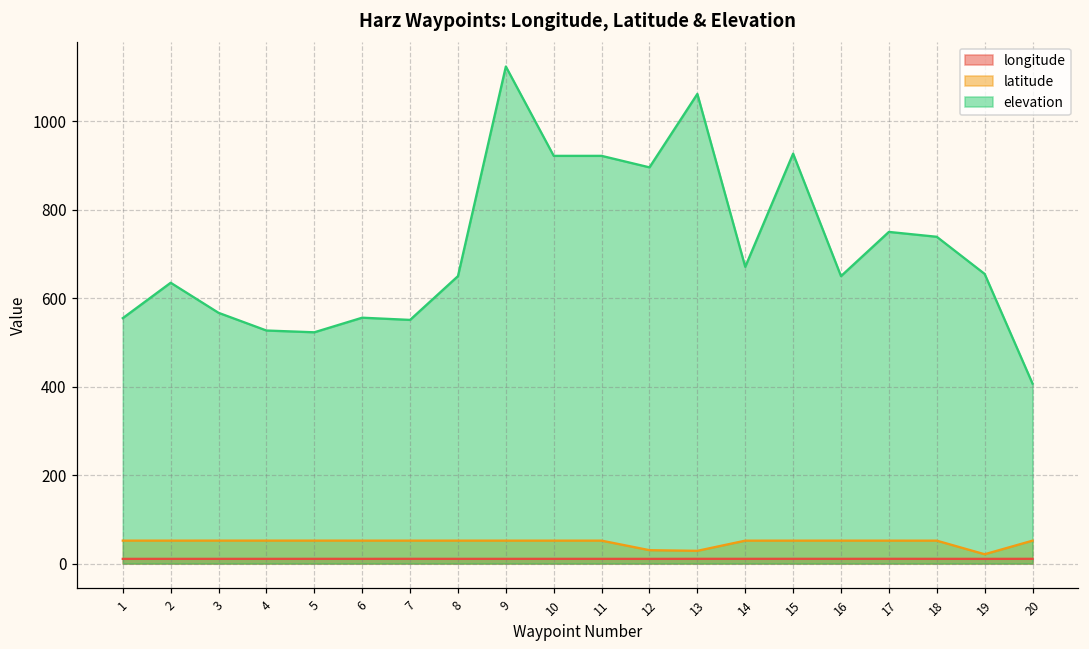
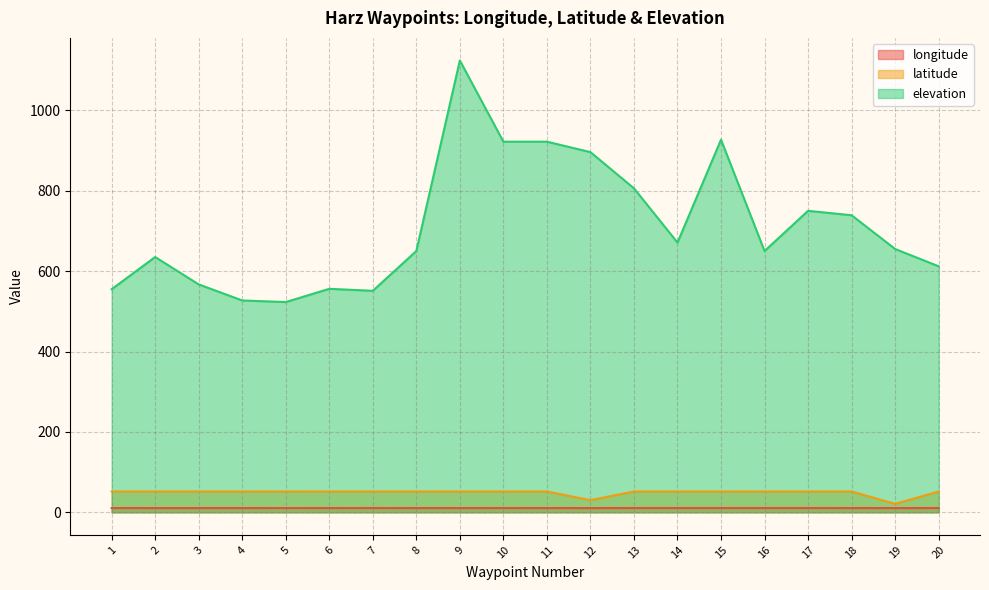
  {
    "longitude": {
      "1": 10,
      "2": 10,
      "3": 10,
      "4": 10,
      "5": 10,
      "6": 10,
      "7": 10,
      "8": 10,
      "9": 10,
      "10": 10,
      "11": 10,
      "12": 10,
      "13": 10,
      "14": 10,
      "15": 10,
      "16": 10,
      "17": 10,
      "18": 10,
      "19": 10,
      "20": 10
    },
    "latitude": {
      "1": 50,
      "2": 50,
      "3": 50,
      "4": 50,
      "5": 50,
      "6": 50,
      "7": 50,
      "8": 50,
      "9": 50,
      "10": 50,
      "11": 50,
      "12": 30,
-     "13": 30,
+     "13": 50,
      "14": 50,
      "15": 50,
      "16": 50,
      "17": 50,
      "18": 50,
      "19": 20,
      "20": 50
    },
    "elevation": {
      "1": 560,
      "2": 640,
      "3": 570,
      "4": 530,
      "5": 520,
      "6": 560,
      "7": 550,
      "8": 650,
      "9": 1120,
      "10": 920,
      "11": 920,
      "12": 900,
-     "13": 1060,
+     "13": 810,
      "14": 670,
      "15": 930,
      "16": 650,
      "17": 750,
      "18": 740,
      "19": 660,
-     "20": 410
+     "20": 610
    }
  }
